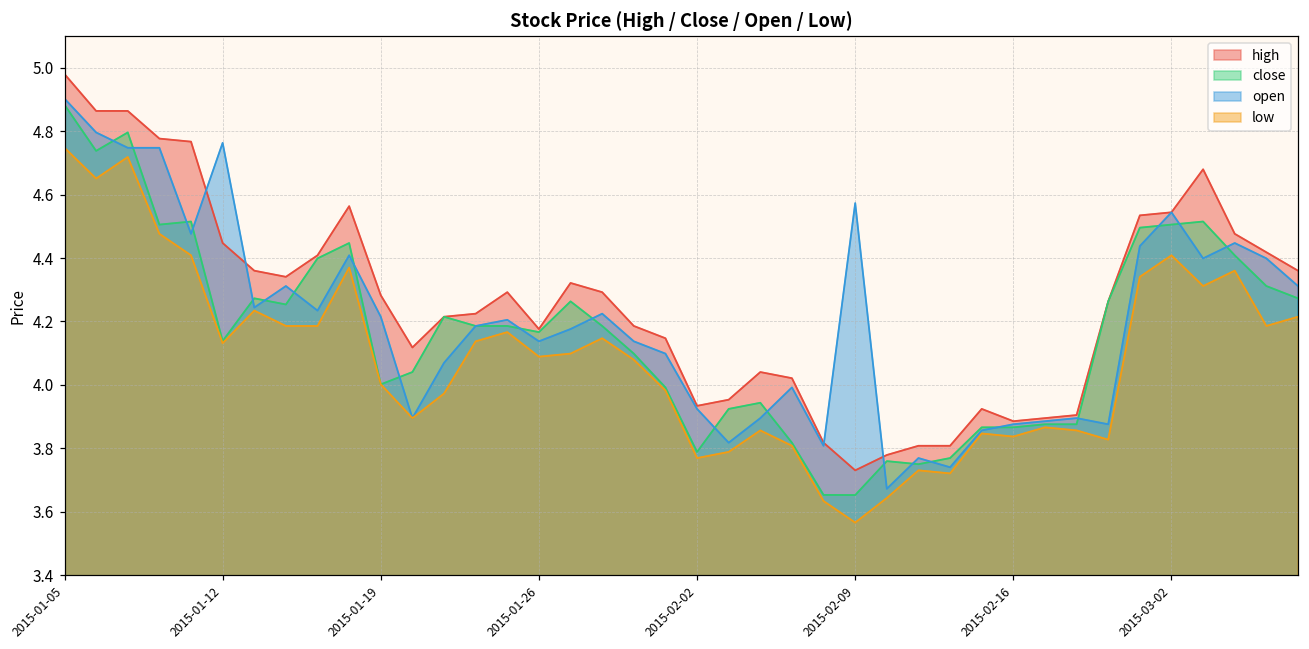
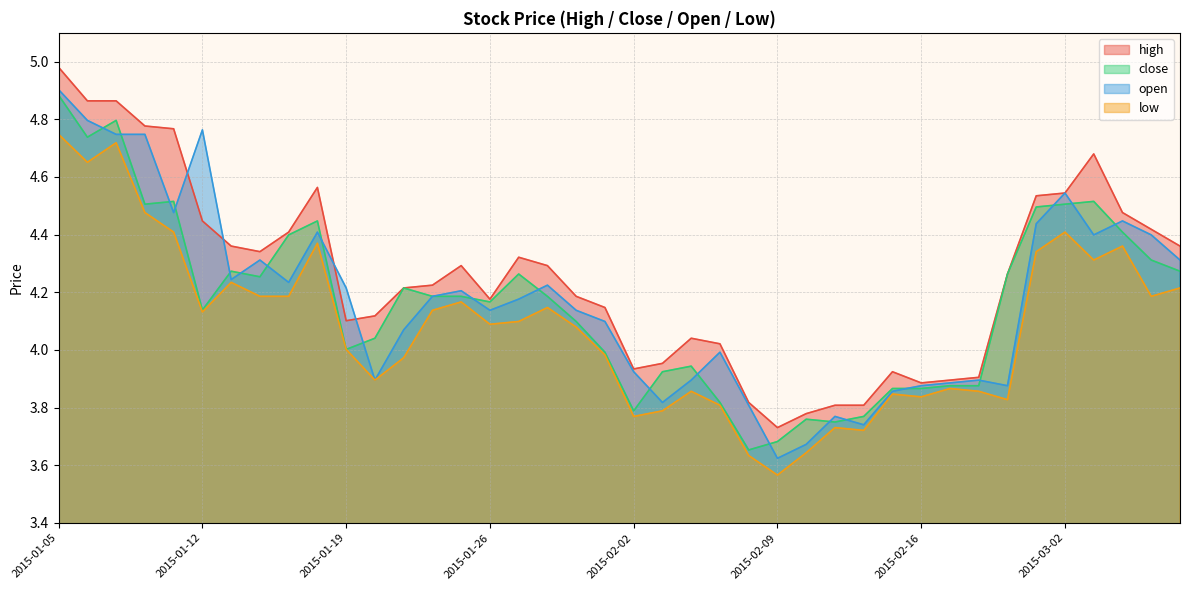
  {
    "high": {
      "2015-01-05": 4.98,
      "2015-01-12": 4.45,
-     "2015-01-19": 4.28,
+     "2015-01-19": 4.10,
      "2015-01-26": 4.18,
      "2015-02-02": 3.93,
      "2015-02-09": 3.73,
      "2015-02-16": 3.89
    },
    "close": {
      "2015-01-05": 4.88,
      "2015-01-26": 4.17,
      "2015-02-02": 3.79,
-     "2015-02-09": 3.65,
+     "2015-02-09": 3.68,
      "2015-02-16": 3.87,
      "2015-03-02": 4.51
    },
    "open": {
      "2015-01-05": 4.90,
      "2015-01-12": 4.76,
      "2015-01-19": 4.21,
      "2015-01-26": 4.14,
      "2015-02-02": 3.92,
-     "2015-02-09": 4.57,
+     "2015-02-09": 3.62,
      "2015-02-16": 3.88
    },
    "low": {
      "2015-01-05": 4.75,
      "2015-01-26": 4.09,
      "2015-02-02": 3.77,
      "2015-02-09": 3.57,
      "2015-02-16": 3.84,
      "2015-03-02": 4.41
    }
  }
